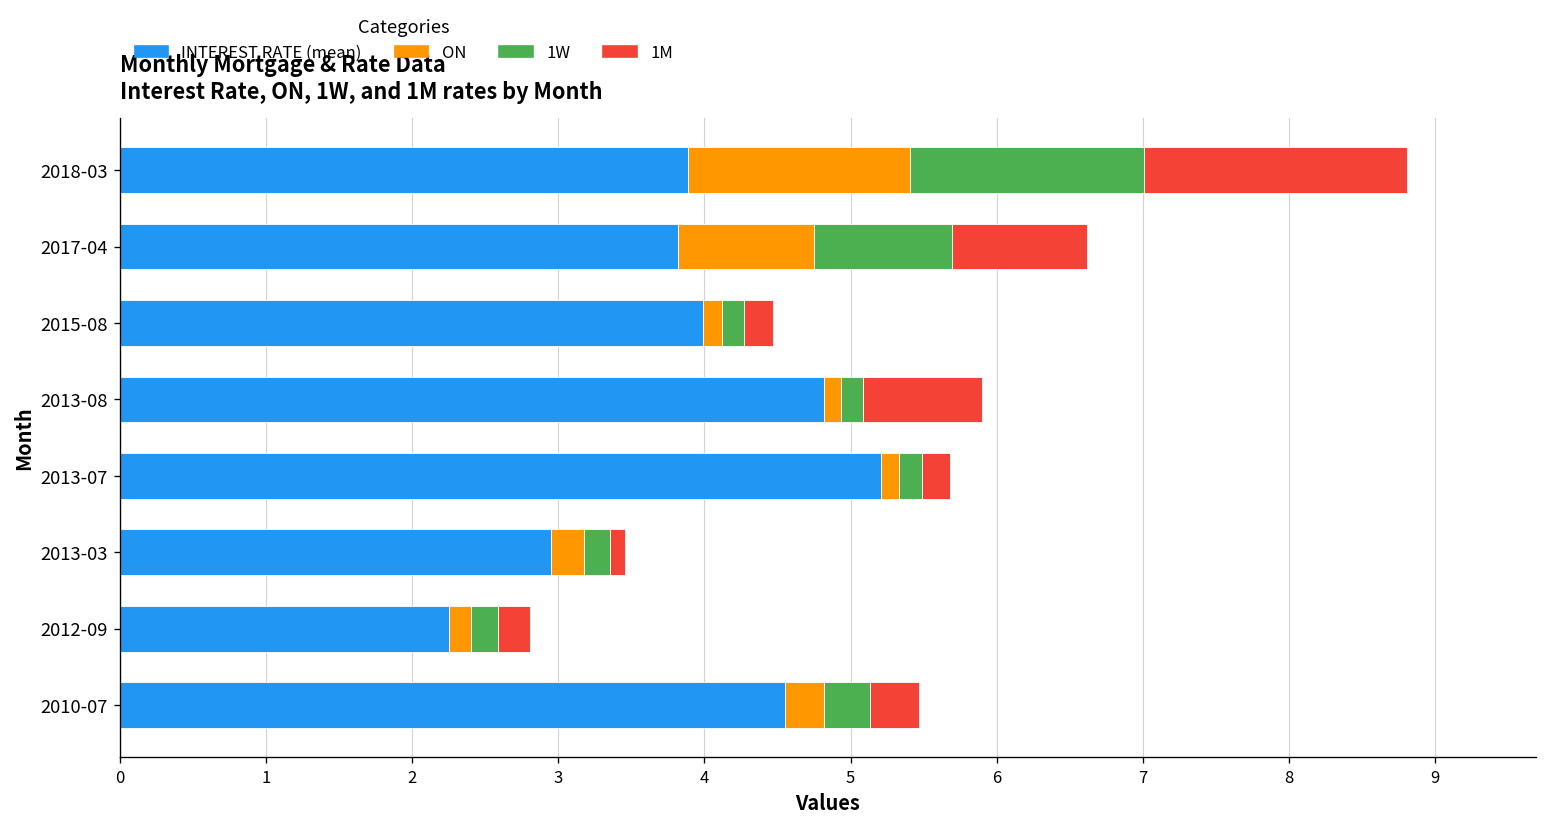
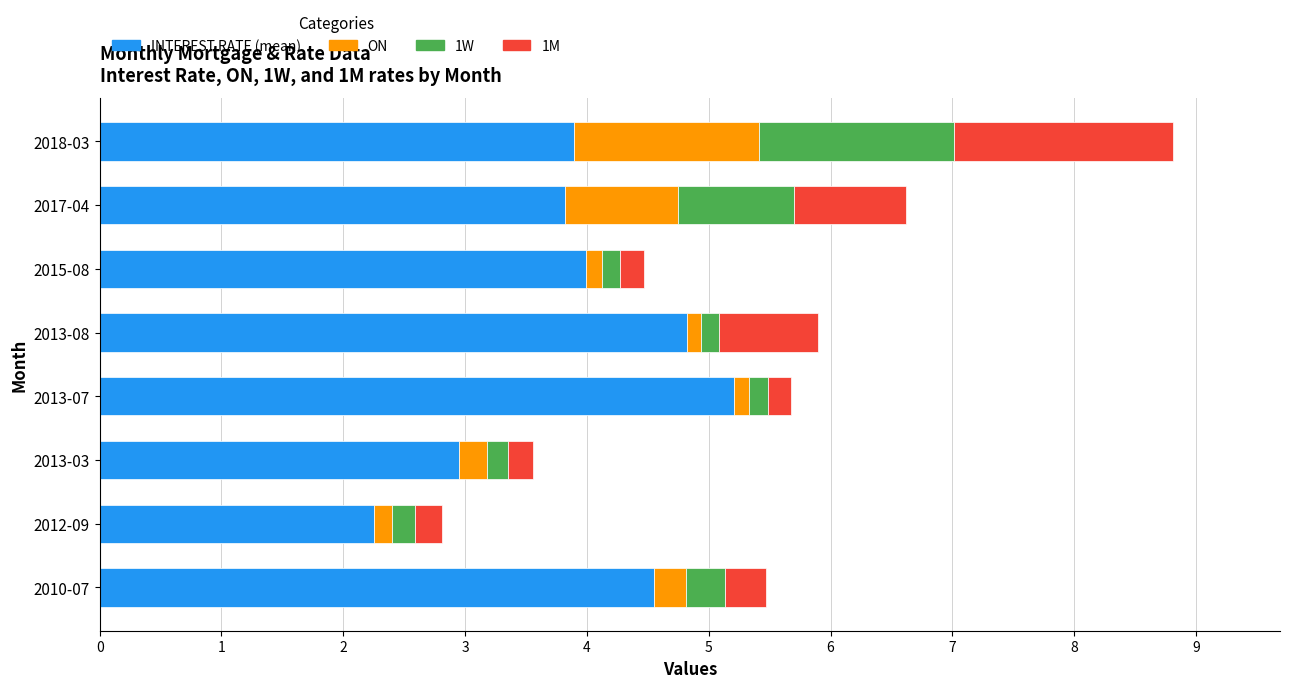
  {
    "INTEREST RATE (mean)": {
      "2018-03": 3.89,
      "2017-04": 3.82,
      "2015-08": 3.99,
      "2013-08": 4.82,
      "2013-07": 5.21,
      "2013-03": 2.95,
      "2012-09": 2.25,
      "2010-07": 4.55
    },
    "ON": {
      "2018-03": 1.52,
      "2017-04": 0.93,
      "2015-08": 0.13,
      "2013-08": 0.12,
      "2013-07": 0.12,
      "2013-03": 0.23,
      "2012-09": 0.15,
      "2010-07": 0.27
    },
    "1W": {
      "2018-03": 1.60,
      "2017-04": 0.95,
      "2015-08": 0.15,
      "2013-08": 0.15,
      "2013-07": 0.16,
      "2013-03": 0.17,
      "2012-09": 0.18,
      "2010-07": 0.31
    },
    "1M": {
      "2018-03": 1.80,
      "2017-04": 0.92,
      "2015-08": 0.20,
      "2013-08": 0.81,
      "2013-07": 0.19,
-     "2013-03": 0.10,
+     "2013-03": 0.20,
      "2012-09": 0.22,
      "2010-07": 0.33
    }
  }
